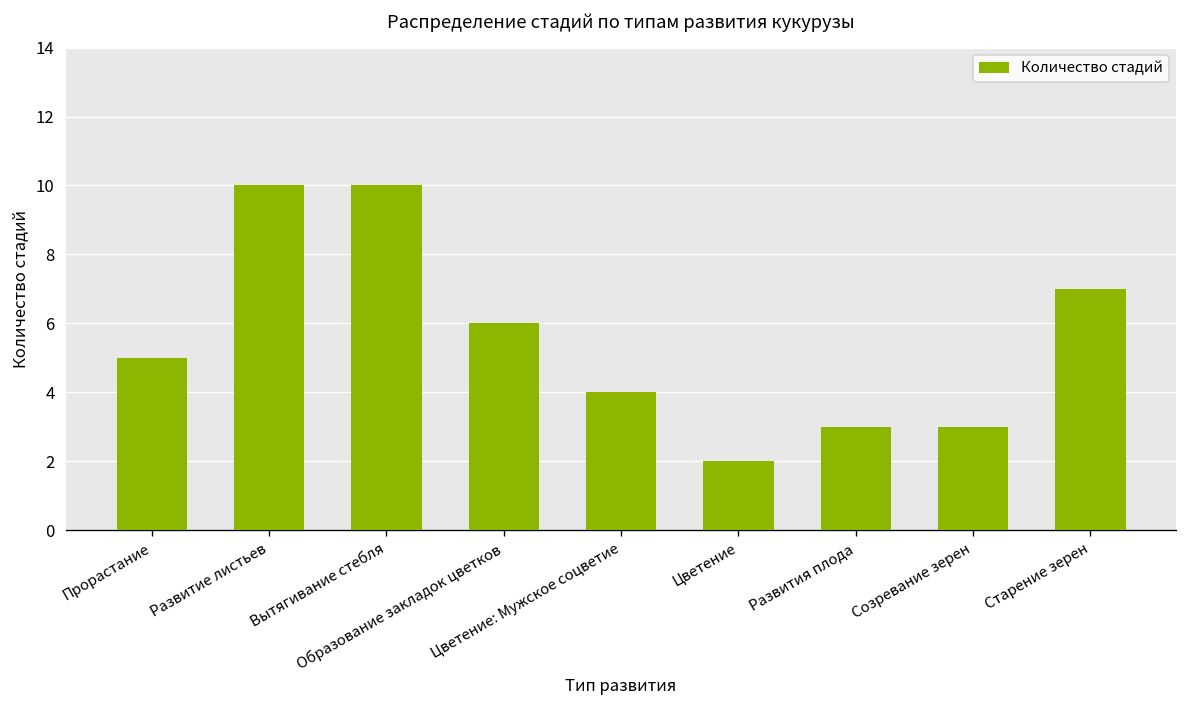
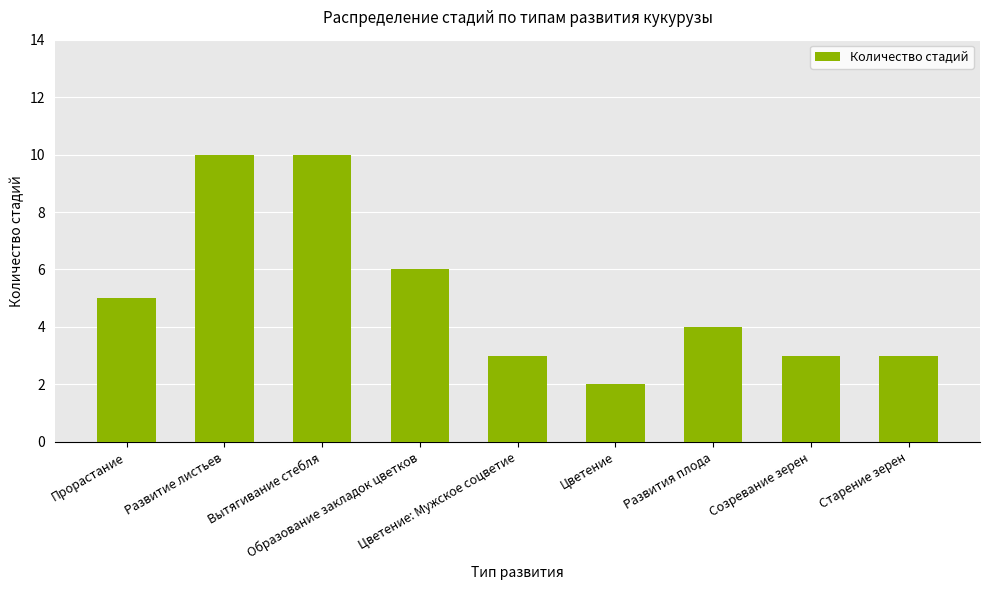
  {
    "Прорастание": 5,
    "Развитие листьев": 10,
    "Вытягивание стебля": 10,
    "Образование закладок цветков": 6,
-   "Цветение: Мужское соцветие": 4,
+   "Цветение: Мужское соцветие": 3,
    "Цветение": 2,
-   "Развития плода": 3,
+   "Развития плода": 4,
    "Созревание зерен": 3,
-   "Старение зерен": 7
+   "Старение зерен": 3
  }
